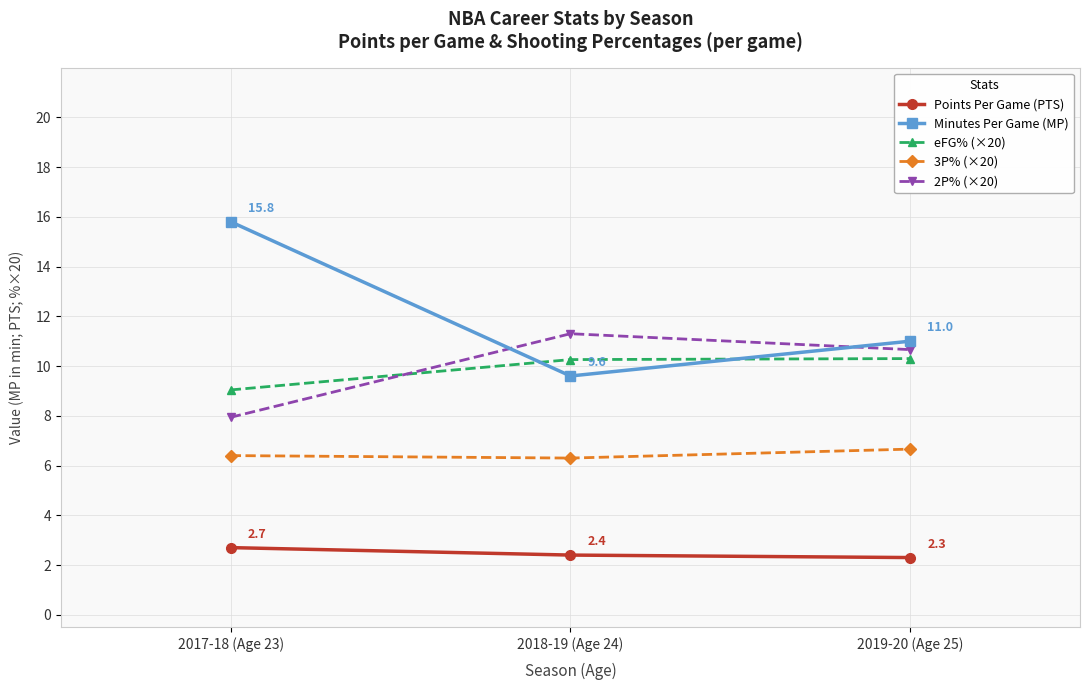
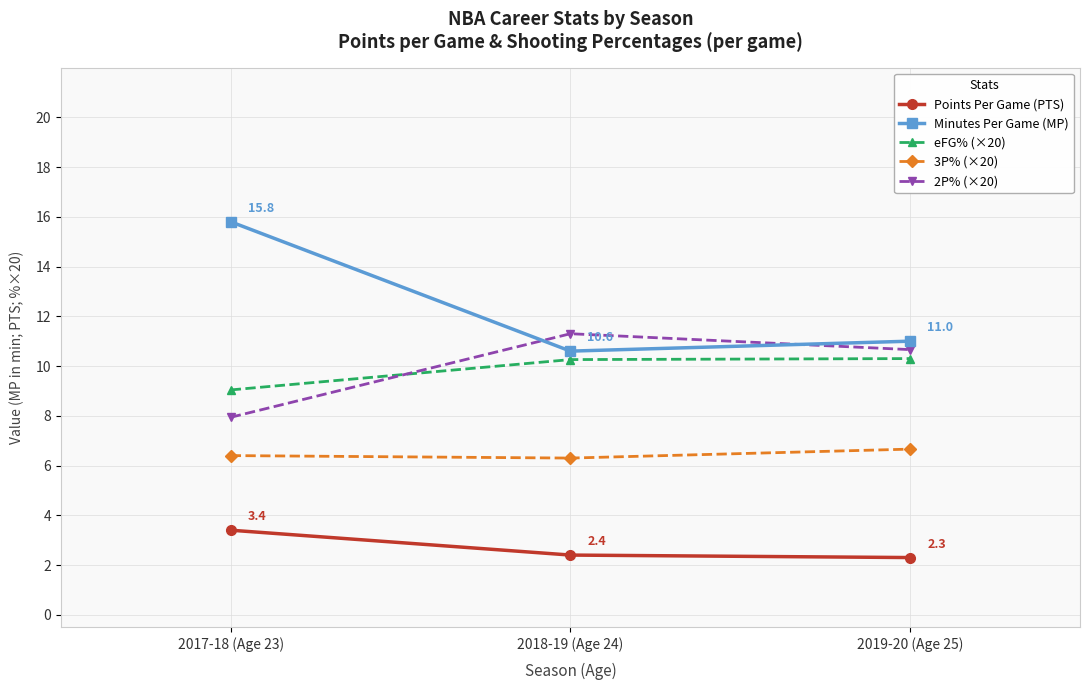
  {
    "Points Per Game (PTS)": {
-     "2017-18 (Age 23)": 2.7,
+     "2017-18 (Age 23)": 3.4,
      "2018-19 (Age 24)": 2.4,
      "2019-20 (Age 25)": 2.3
    },
    "Minutes Per Game (MP)": {
      "2017-18 (Age 23)": 15.8,
-     "2018-19 (Age 24)": 9.6,
+     "2018-19 (Age 24)": 10.6,
      "2019-20 (Age 25)": 11.0
    },
    "eFG% (×20)": {
      "2017-18 (Age 23)": 9.0,
      "2018-19 (Age 24)": 10.3,
      "2019-20 (Age 25)": 10.3
    },
    "3P% (×20)": {
      "2017-18 (Age 23)": 6.4,
      "2018-19 (Age 24)": 6.3,
      "2019-20 (Age 25)": 6.7
    },
    "2P% (×20)": {
      "2017-18 (Age 23)": 7.9,
      "2019-20 (Age 25)": 10.7
    }
  }
